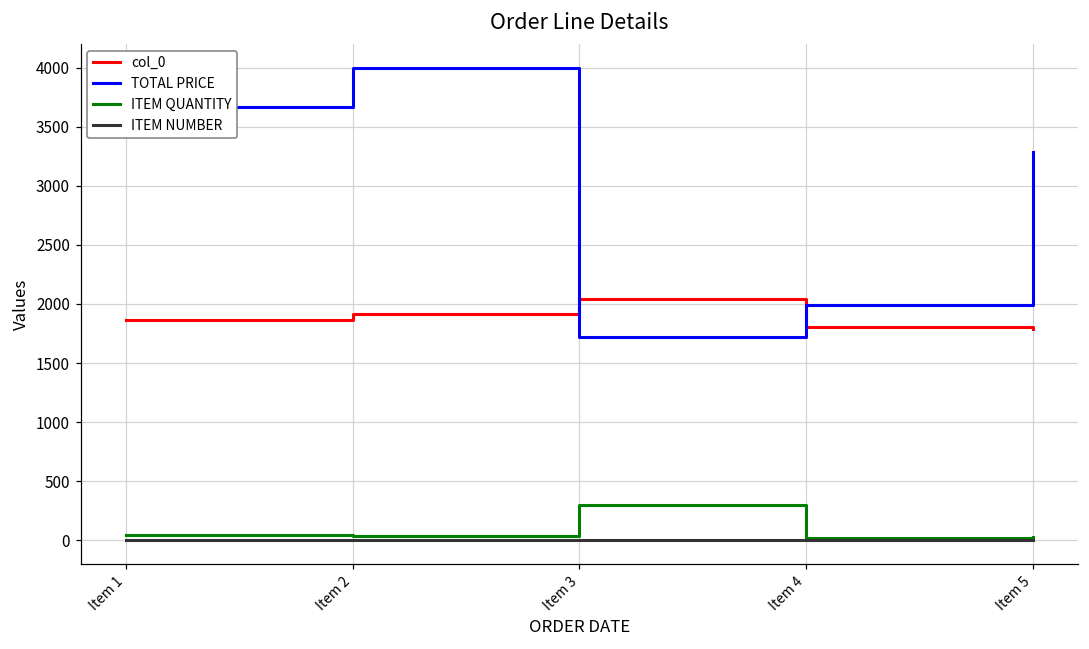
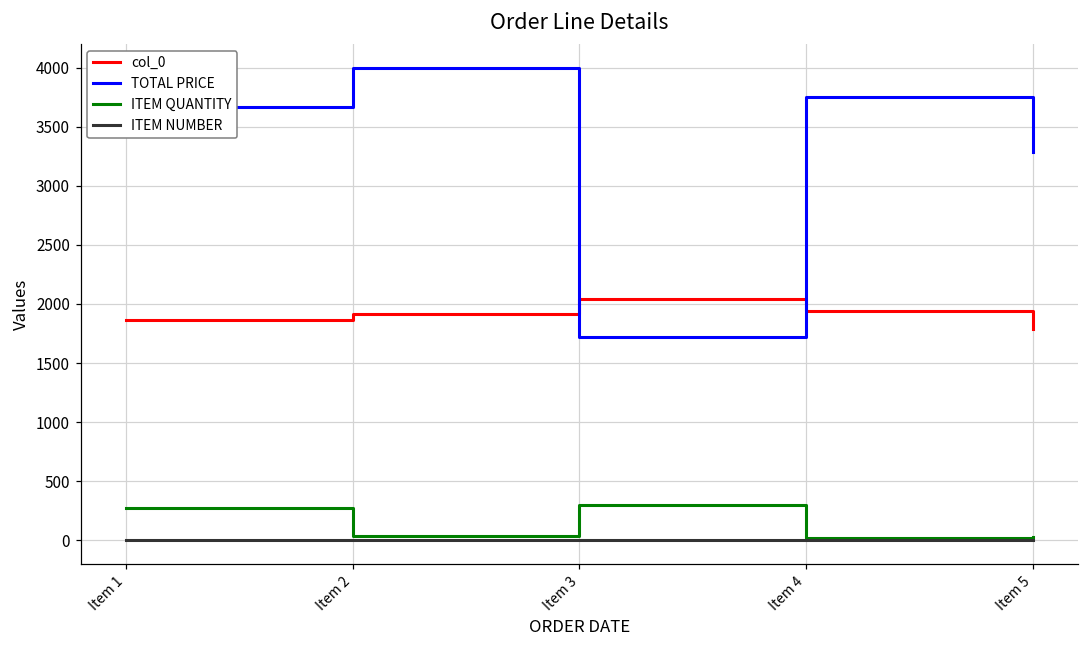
  {
    "col_0": {
      "Item 1": 1860,
      "Item 2": 1910,
      "Item 3": 2040,
-     "Item 4": 1810,
+     "Item 4": 1940,
      "Item 5": 1790
    },
    "TOTAL PRICE": {
      "Item 2": 4000,
      "Item 3": 1720,
-     "Item 4": 1990,
+     "Item 4": 3750,
      "Item 5": 3280
    },
    "ITEM QUANTITY": {
-     "Item 1": 50,
+     "Item 1": 270,
      "Item 2": 40,
      "Item 3": 300,
      "Item 5": 30
    },
    "ITEM NUMBER": {
      "Item 1": 0,
      "Item 2": 0,
      "Item 3": 0,
      "Item 5": 10
    }
  }
